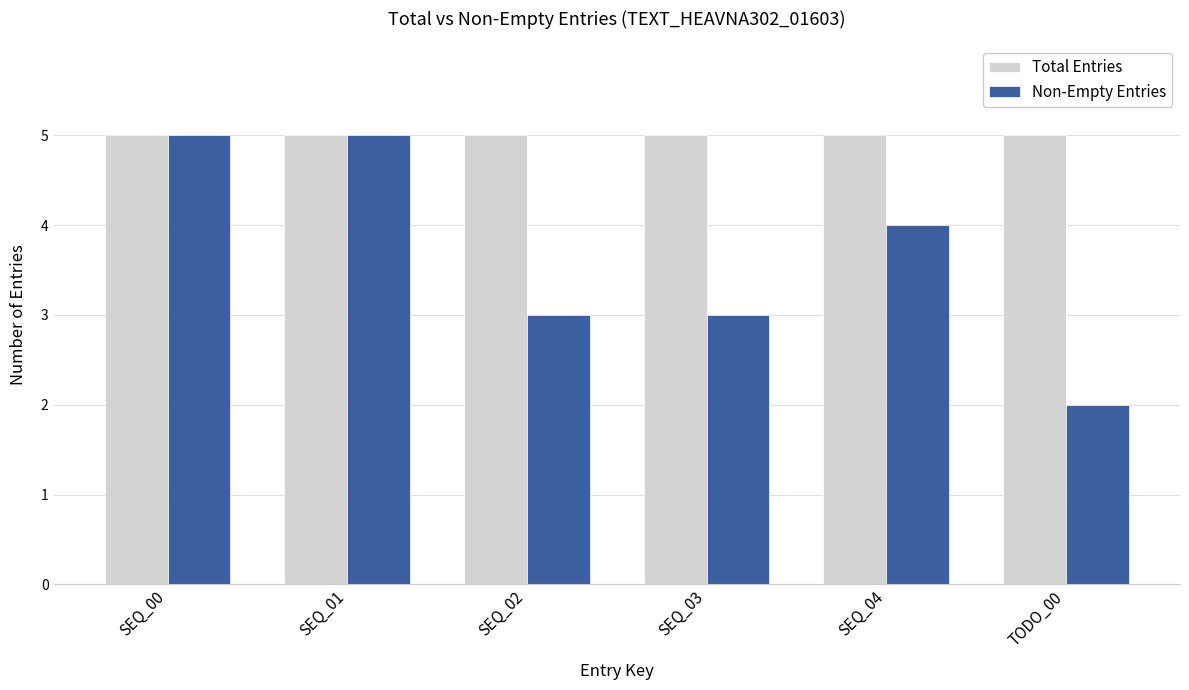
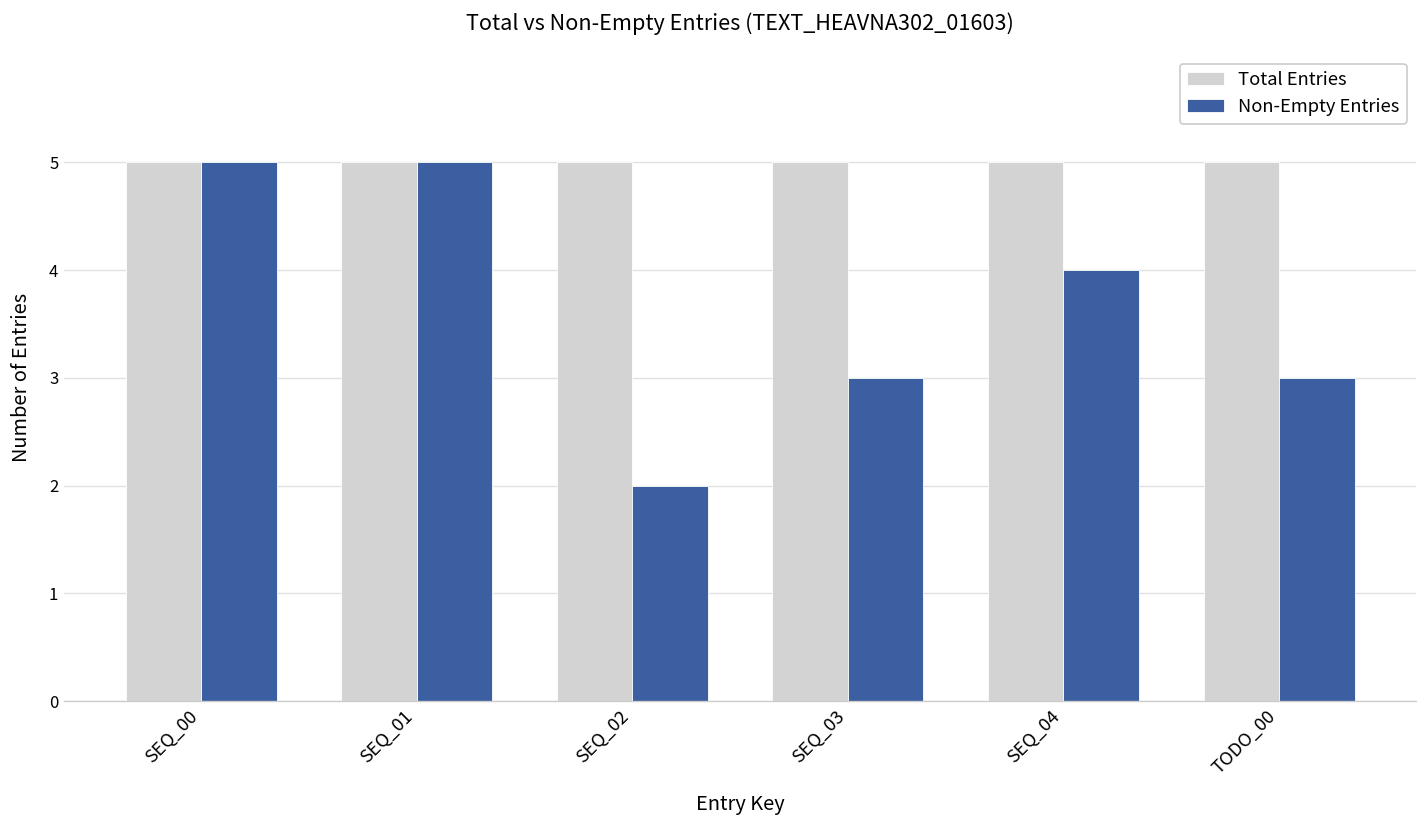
  {
    "Total Entries": {
      "SEQ_00": 5,
      "SEQ_01": 5,
      "SEQ_02": 5,
      "SEQ_03": 5,
      "SEQ_04": 5,
      "TODO_00": 5
    },
    "Non-Empty Entries": {
      "SEQ_00": 5,
      "SEQ_01": 5,
-     "SEQ_02": 3,
+     "SEQ_02": 2,
      "SEQ_03": 3,
      "SEQ_04": 4,
-     "TODO_00": 2
+     "TODO_00": 3
    }
  }
